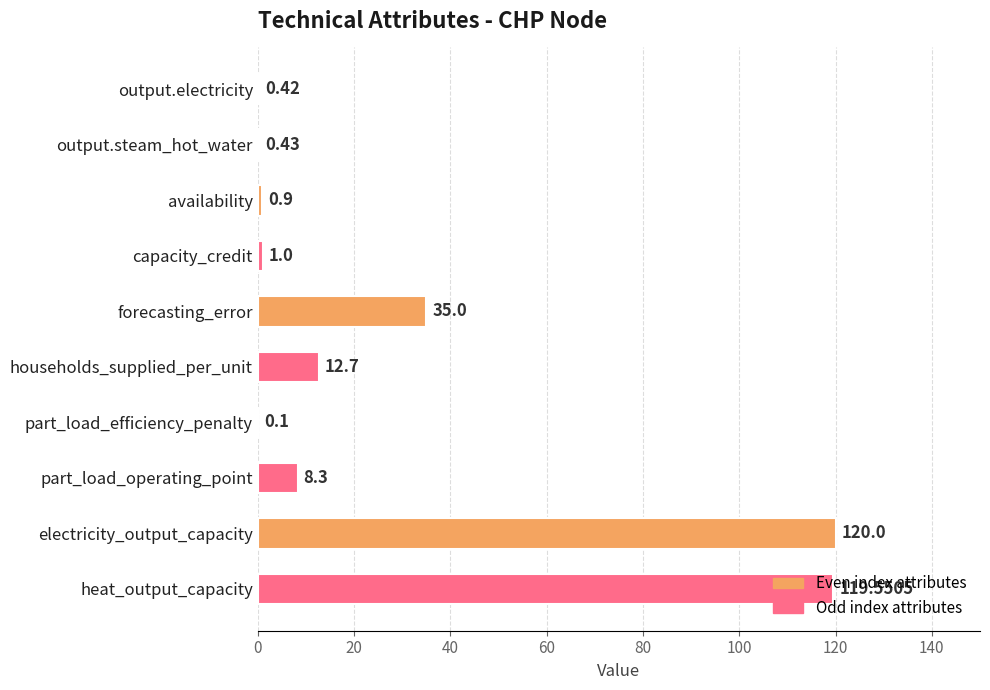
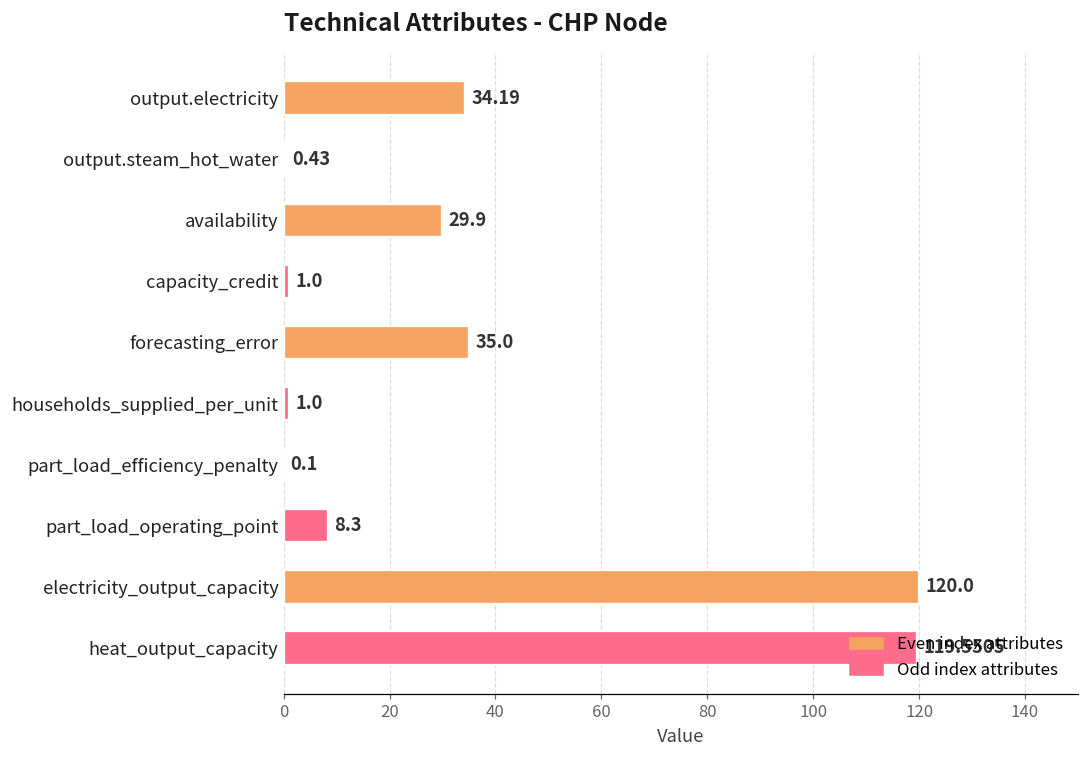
  {
-   "output.electricity": 0.42,
+   "output.electricity": 34.19,
    "output.steam_hot_water": 0.43,
-   "availability": 0.9,
+   "availability": 29.9,
    "capacity_credit": 1.0,
    "forecasting_error": 35.0,
-   "households_supplied_per_unit": 12.7,
+   "households_supplied_per_unit": 1.0,
    "part_load_efficiency_penalty": 0.1,
    "part_load_operating_point": 8.3,
    "electricity_output_capacity": 120.0,
    "heat_output_capacity": 119.5505
  }
